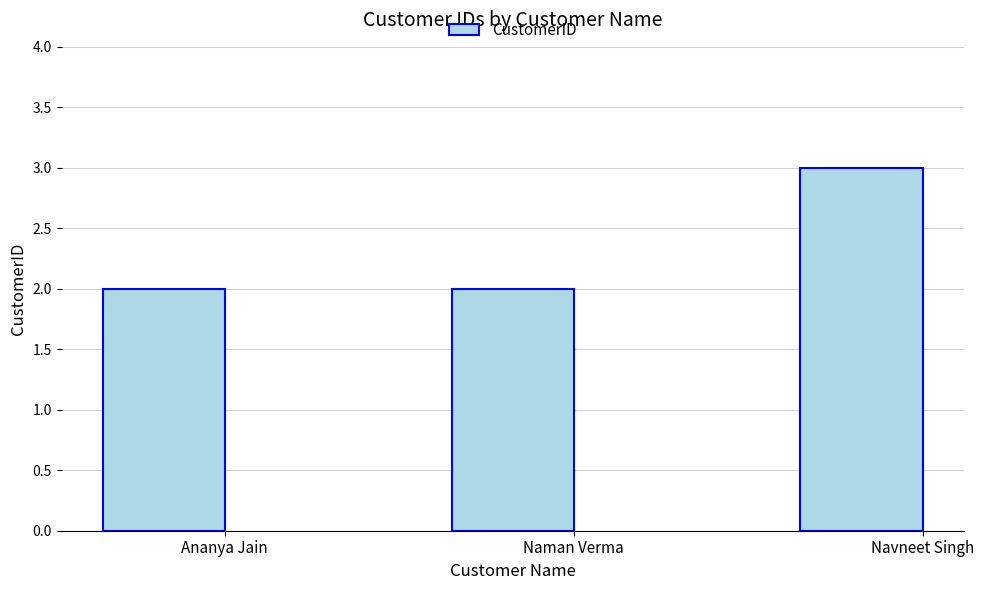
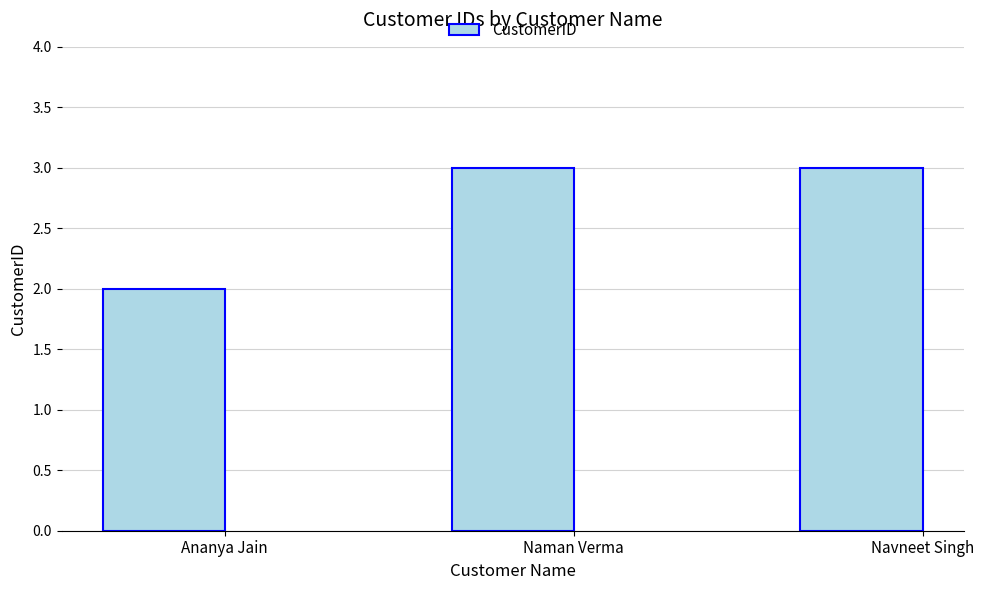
  {
    "Ananya Jain": 2,
-   "Naman Verma": 2,
+   "Naman Verma": 3,
    "Navneet Singh": 3
  }
